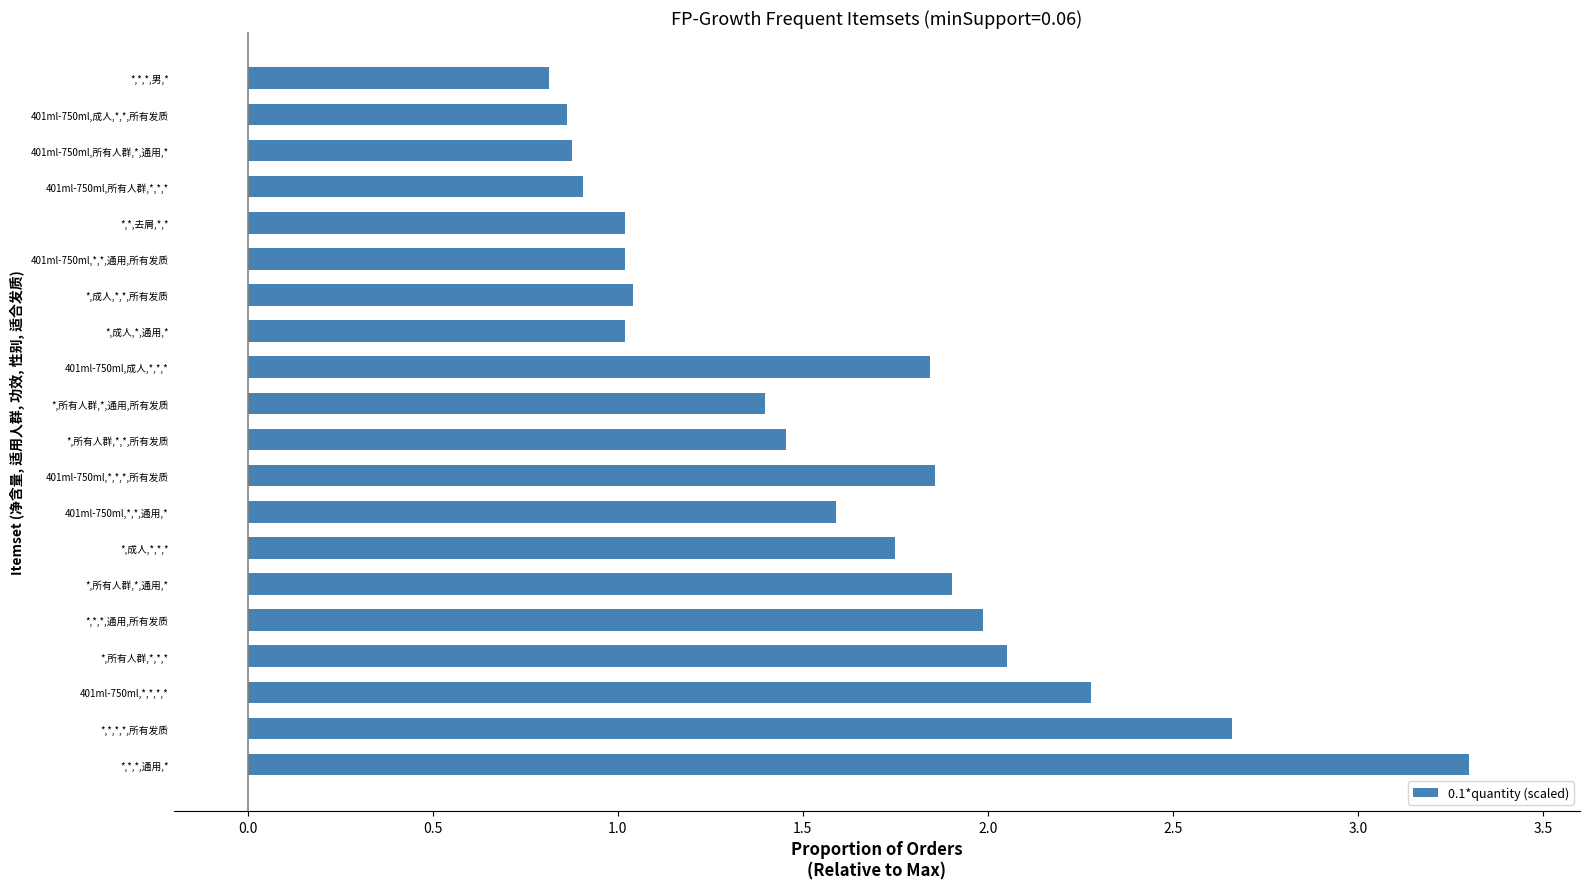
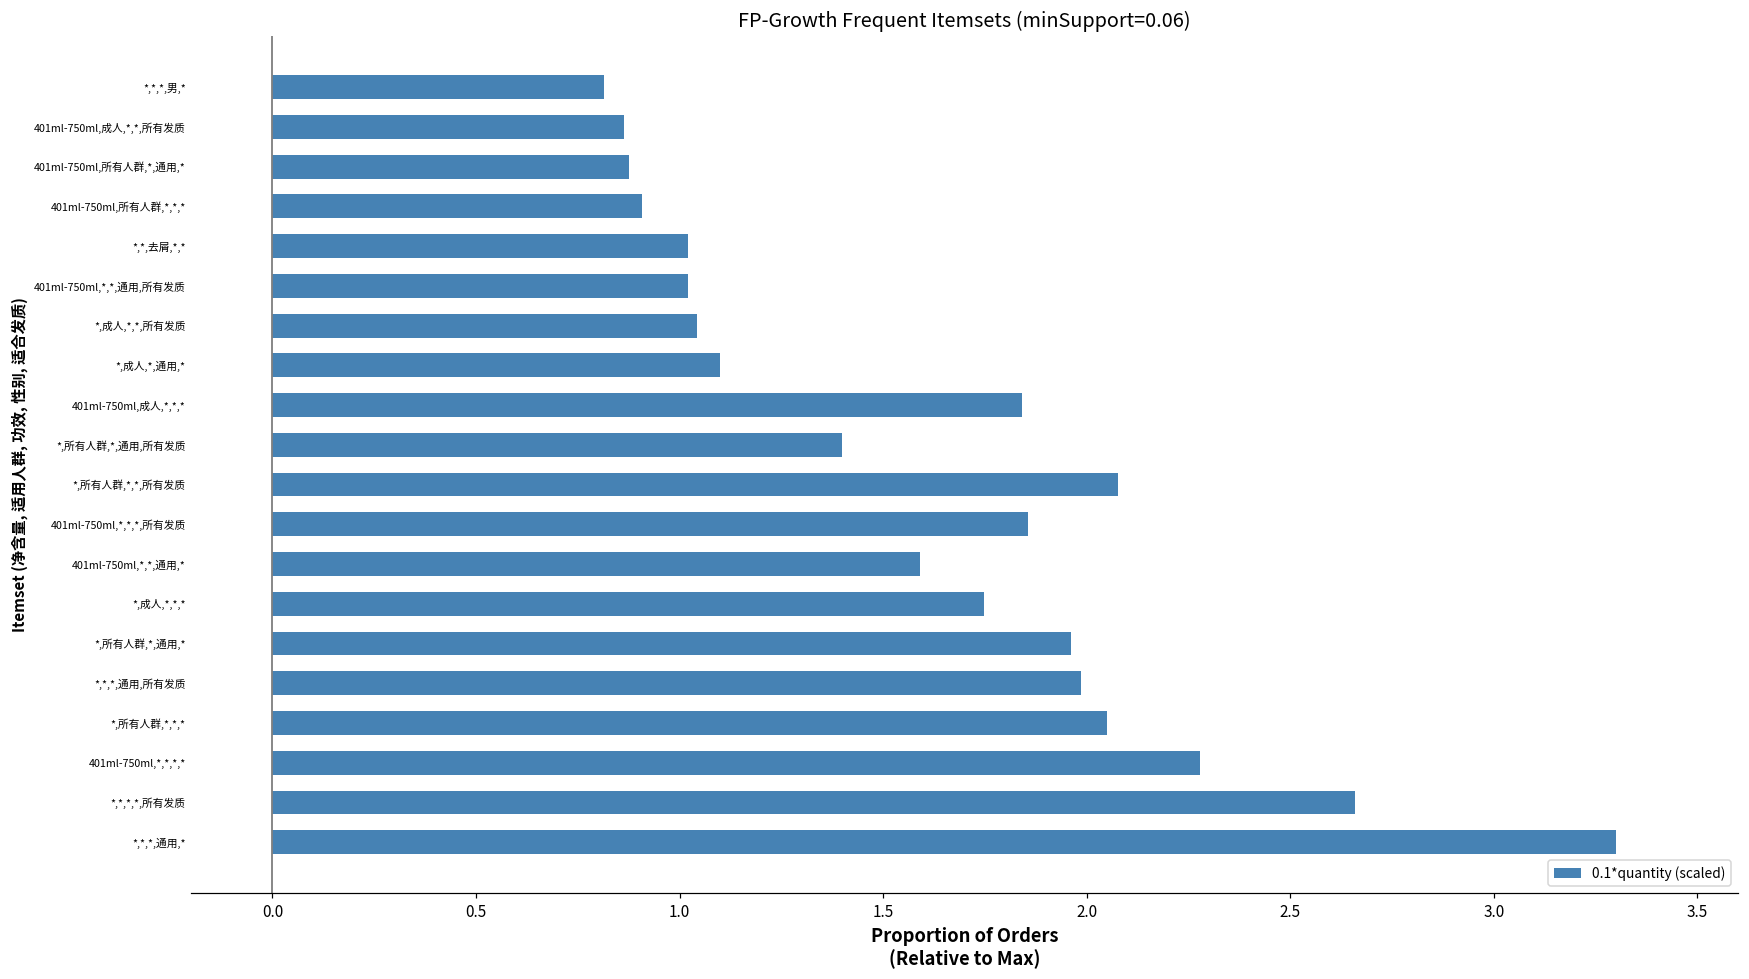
  {
    "*,*,*,男,*": 0.81,
    "401ml-750ml,成人,*,*,所有发质": 0.86,
    "401ml-750ml,所有人群,*,通用,*": 0.88,
    "401ml-750ml,所有人群,*,*,*": 0.91,
    "*,*,去屑,*,*": 1.02,
    "401ml-750ml,*,*,通用,所有发质": 1.02,
    "*,成人,*,*,所有发质": 1.04,
-   "*,成人,*,通用,*": 1.02,
+   "*,成人,*,通用,*": 1.10,
    "401ml-750ml,成人,*,*,*": 1.84,
    "*,所有人群,*,通用,所有发质": 1.40,
-   "*,所有人群,*,*,所有发质": 1.46,
+   "*,所有人群,*,*,所有发质": 2.08,
    "401ml-750ml,*,*,*,所有发质": 1.86,
    "401ml-750ml,*,*,通用,*": 1.59,
    "*,成人,*,*,*": 1.75,
-   "*,所有人群,*,通用,*": 1.90,
+   "*,所有人群,*,通用,*": 1.96,
    "*,*,*,通用,所有发质": 1.99,
    "*,所有人群,*,*,*": 2.05,
    "401ml-750ml,*,*,*,*": 2.28,
    "*,*,*,*,所有发质": 2.66,
    "*,*,*,通用,*": 3.30
  }
